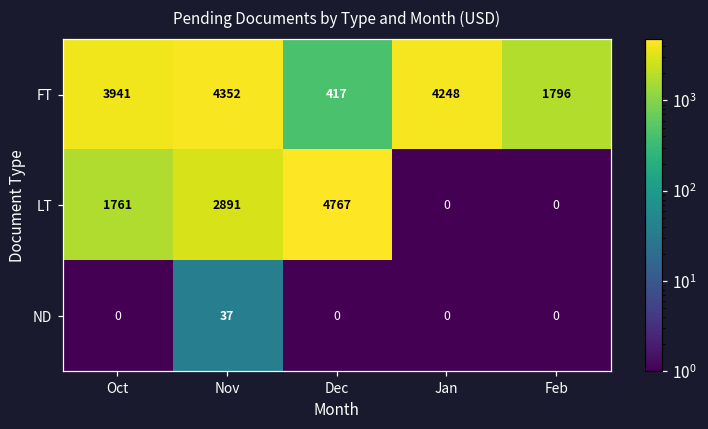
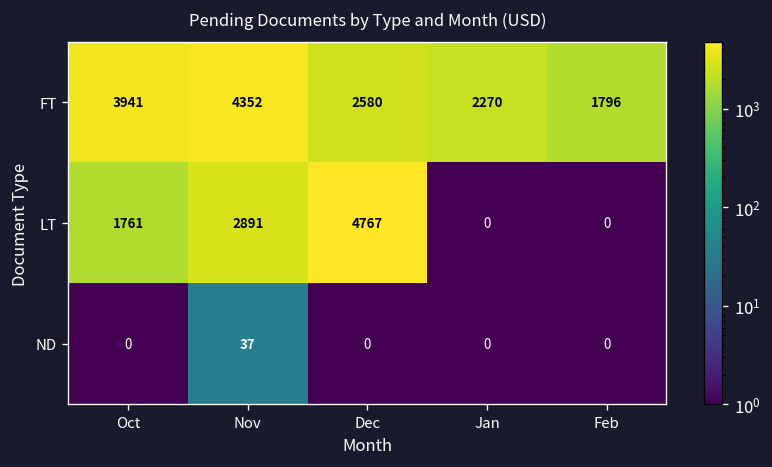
  {
    "FT": {
      "Oct": 3941,
      "Nov": 4352,
-     "Dec": 417,
-     "Jan": 4248,
+     "Dec": 2580,
+     "Jan": 2270,
      "Feb": 1796
    },
    "LT": {
      "Oct": 1761,
      "Nov": 2891,
      "Dec": 4767,
      "Jan": 0,
      "Feb": 0
    },
    "ND": {
      "Oct": 0,
      "Nov": 37,
      "Dec": 0,
      "Jan": 0,
      "Feb": 0
    }
  }
